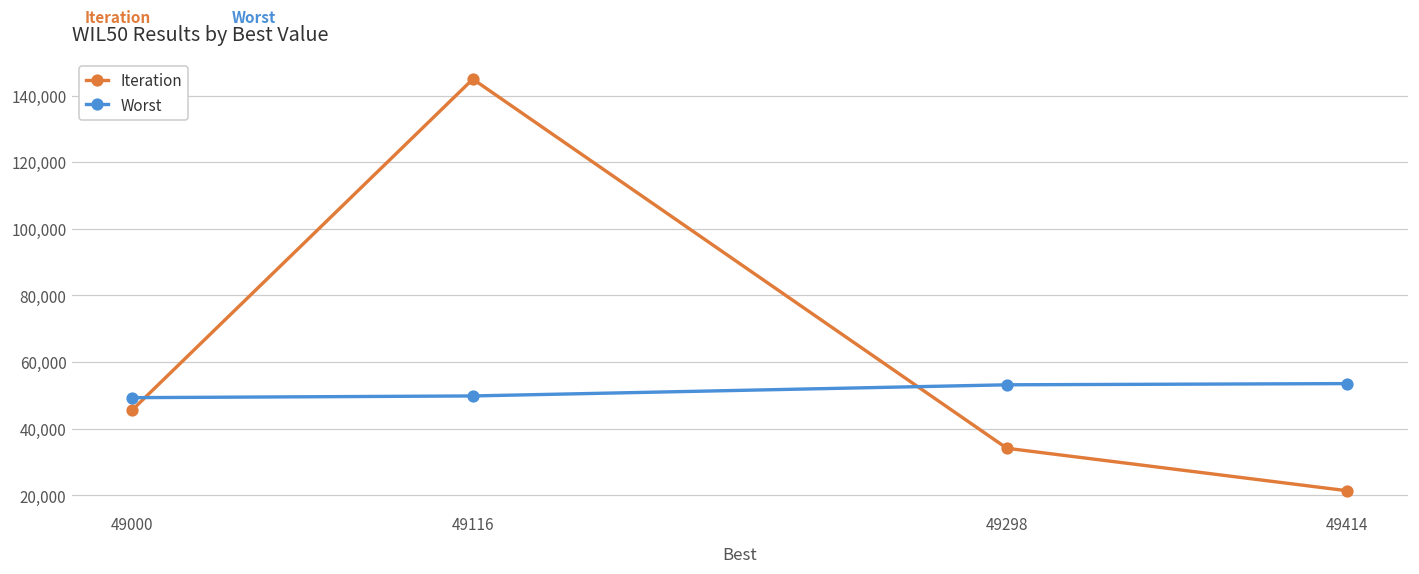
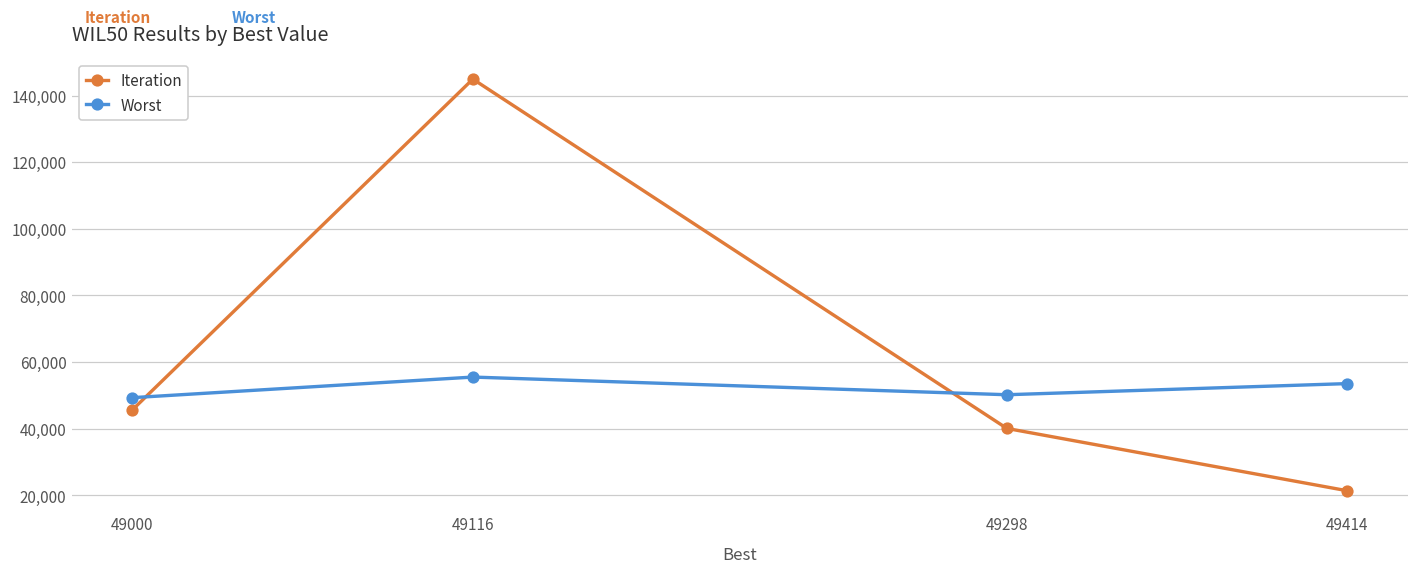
  {
    "Iteration": {
      "49000": "46,000",
      "49116": "145,000",
-     "49298": "34,000",
+     "49298": "40,000",
      "49414": "21,000"
    },
    "Worst": {
      "49000": "49,000",
-     "49116": "50,000",
-     "49298": "53,000",
+     "49116": "55,000",
+     "49298": "50,000",
      "49414": "54,000"
    }
  }
